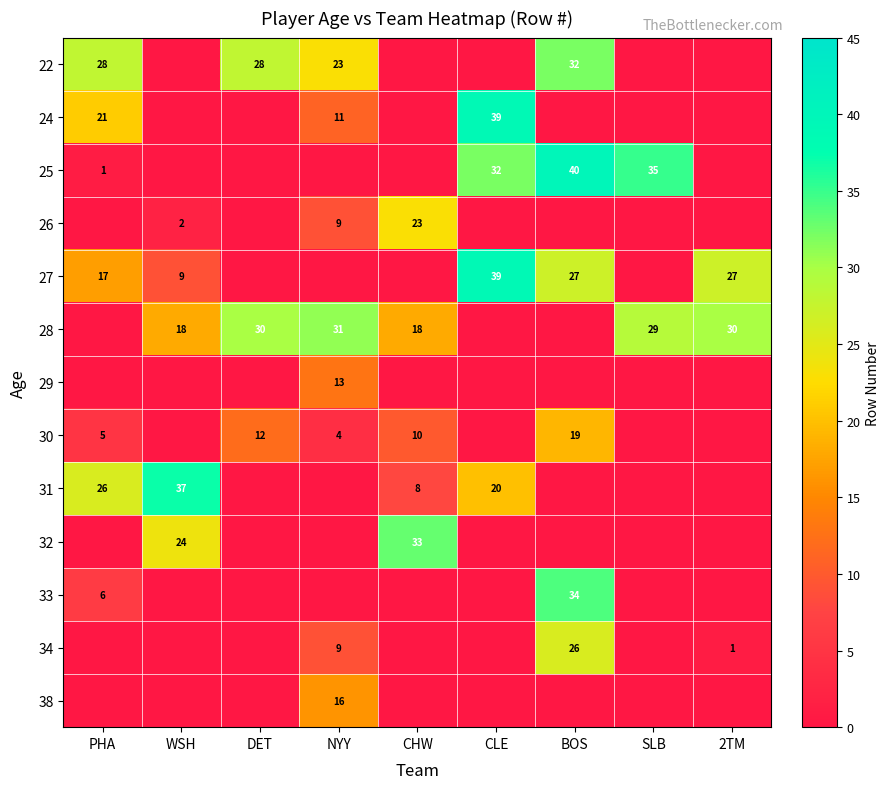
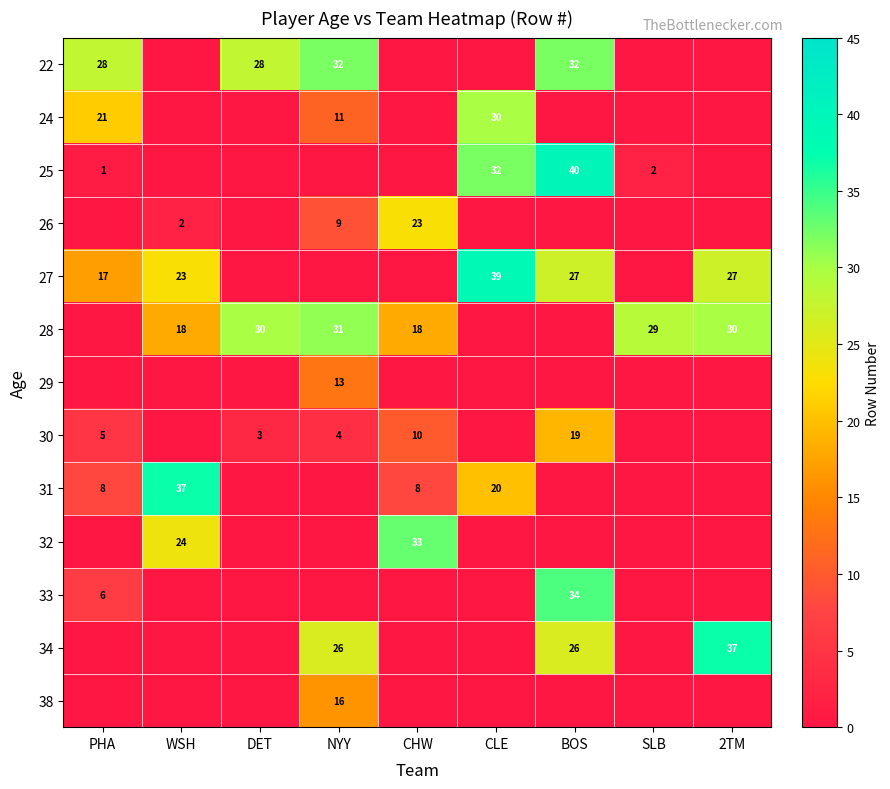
  {
    "22": {
      "PHA": 28,
      "DET": 28,
-     "NYY": 23,
+     "NYY": 32,
      "BOS": 32
    },
    "24": {
      "PHA": 21,
      "NYY": 11,
-     "CLE": 39
+     "CLE": 30
    },
    "25": {
      "PHA": 1,
      "CLE": 32,
      "BOS": 40,
-     "SLB": 35
+     "SLB": 2
    },
    "26": {
      "WSH": 2,
      "NYY": 9,
      "CHW": 23
    },
    "27": {
      "PHA": 17,
-     "WSH": 9,
+     "WSH": 23,
      "CLE": 39,
      "BOS": 27,
      "2TM": 27
    },
    "28": {
      "WSH": 18,
      "DET": 30,
      "NYY": 31,
      "CHW": 18,
      "SLB": 29,
      "2TM": 30
    },
    "29": {
      "NYY": 13
    },
    "30": {
      "PHA": 5,
-     "DET": 12,
+     "DET": 3,
      "NYY": 4,
      "CHW": 10,
      "BOS": 19
    },
    "31": {
-     "PHA": 26,
+     "PHA": 8,
      "WSH": 37,
      "CHW": 8,
      "CLE": 20
    },
    "32": {
      "WSH": 24,
      "CHW": 33
    },
    "33": {
      "PHA": 6,
      "BOS": 34
    },
    "34": {
-     "NYY": 9,
+     "NYY": 26,
      "BOS": 26,
-     "2TM": 1
+     "2TM": 37
    },
    "38": {
      "NYY": 16
    }
  }
